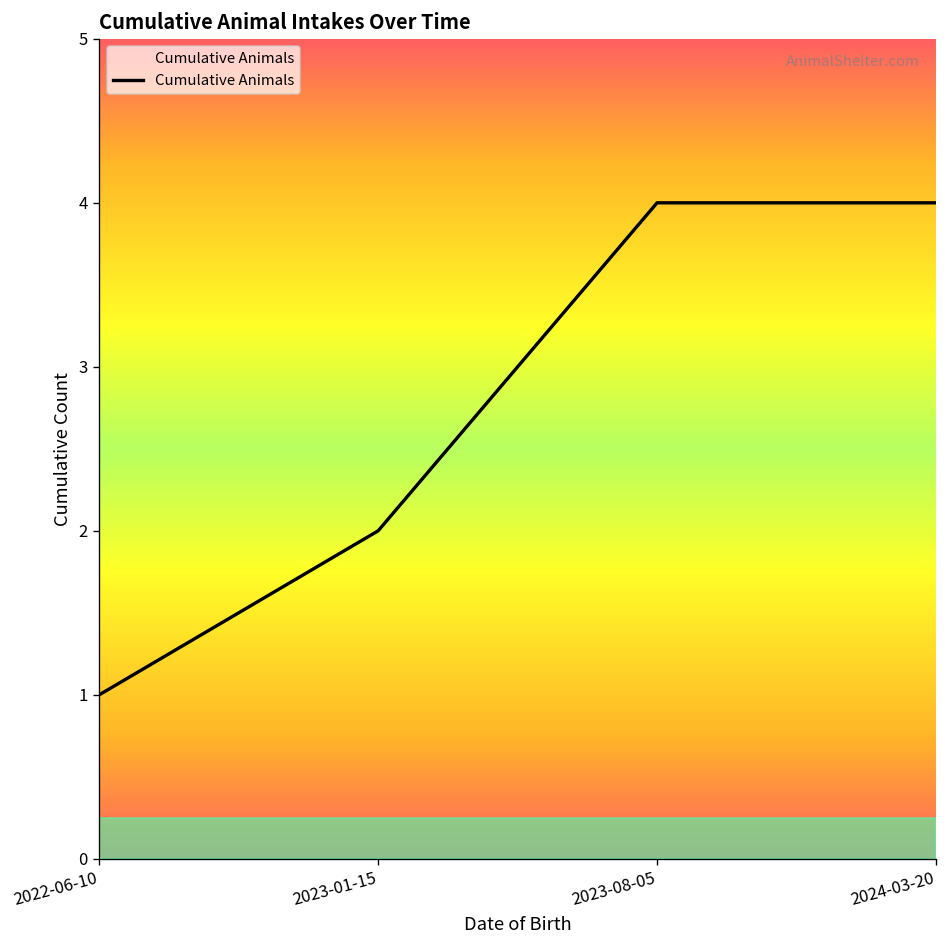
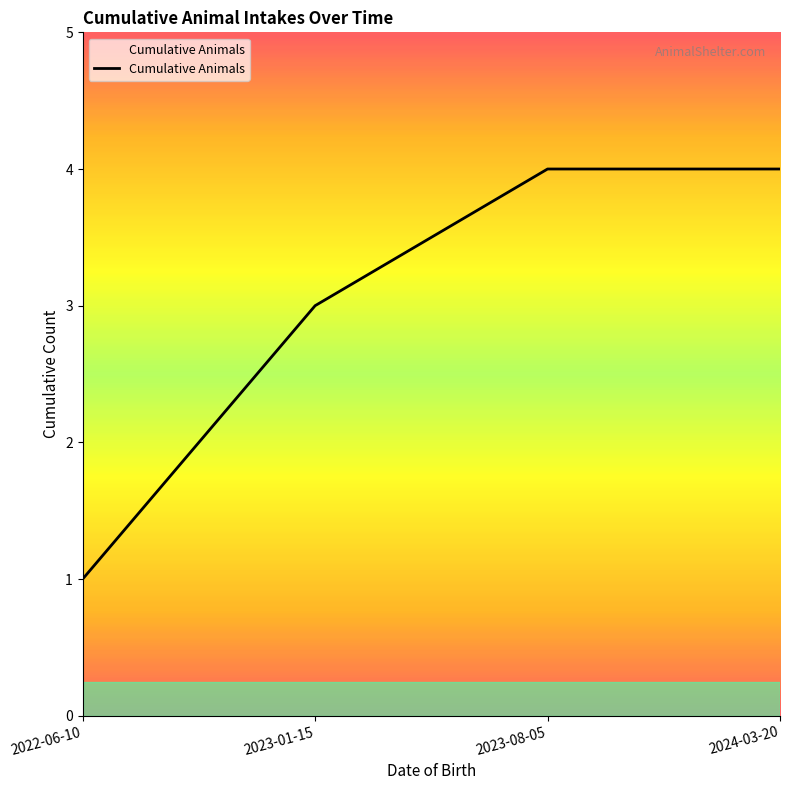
  {
    "2022-06-10": 1,
-   "2023-01-15": 2,
+   "2023-01-15": 3,
    "2023-08-05": 4,
    "2024-03-20": 4
  }
